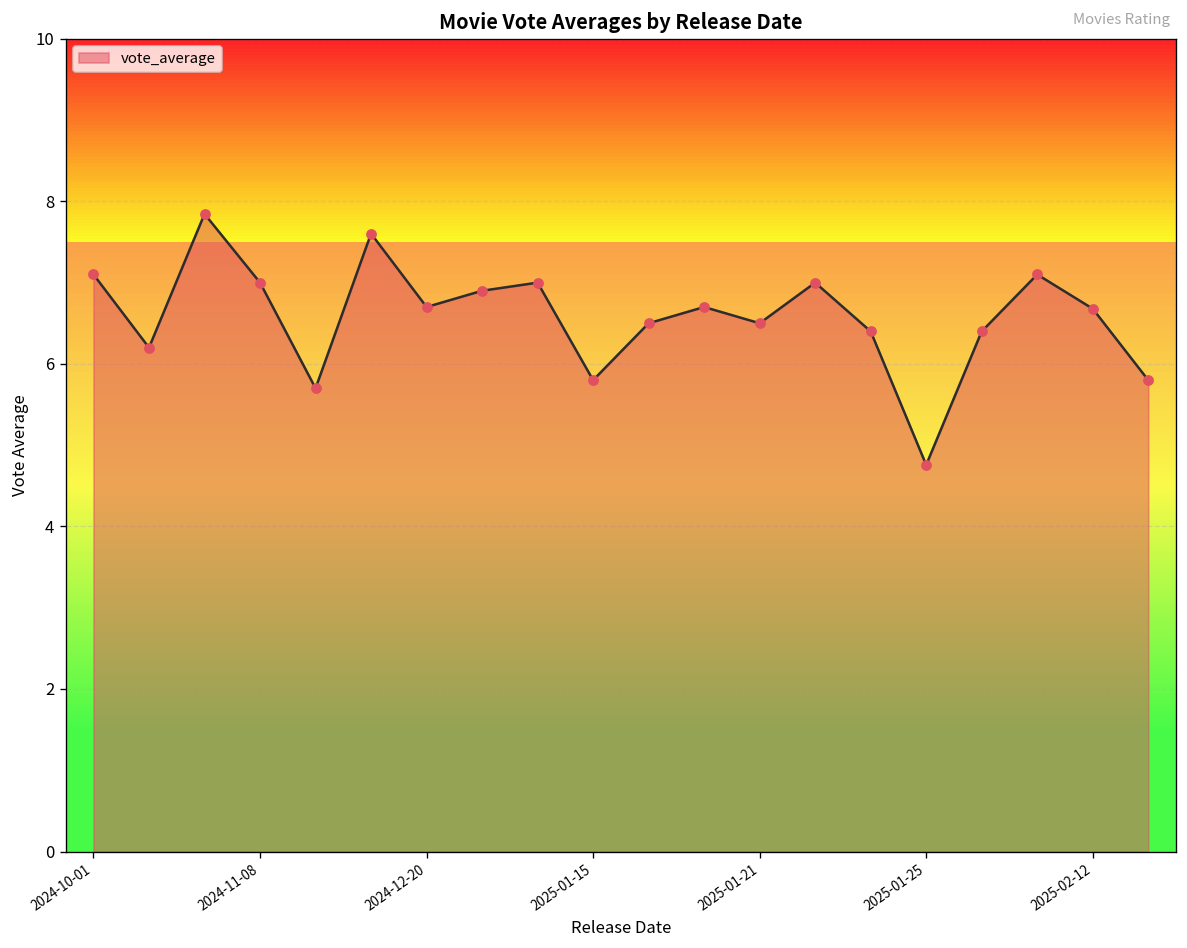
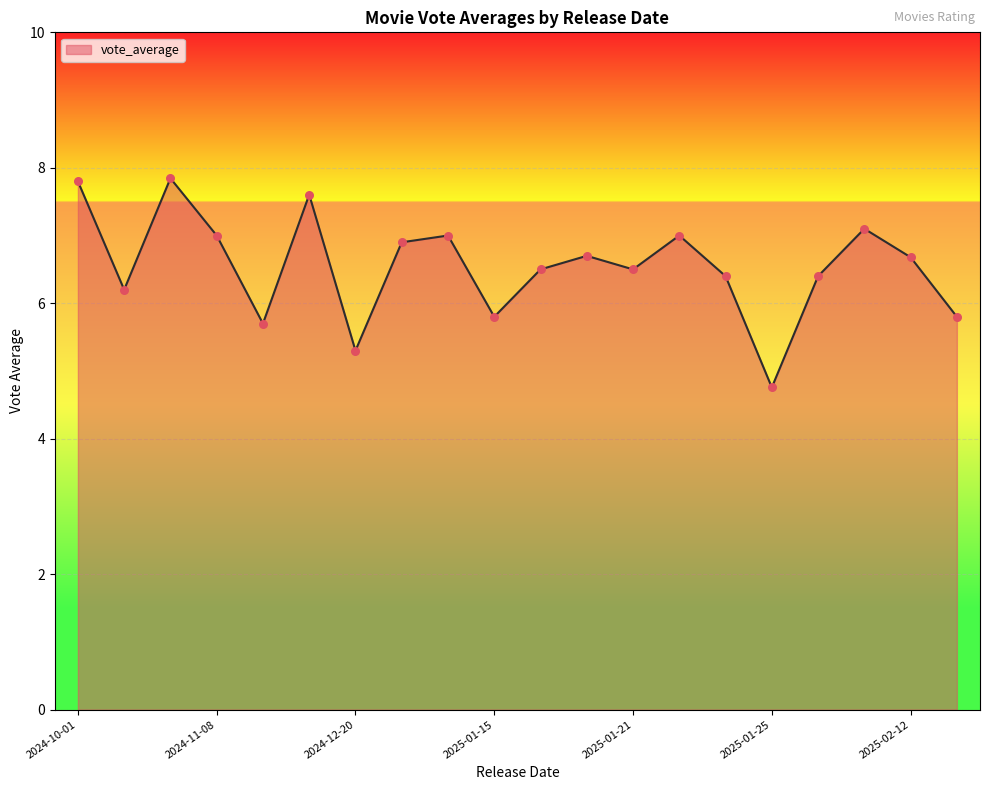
  {
-   "2024-10-01": 7.1,
+   "2024-10-01": 7.8,
    "2024-11-08": 7.0,
-   "2024-12-20": 6.7,
+   "2024-12-20": 5.3,
    "2025-01-21": 6.5,
    "2025-01-25": 4.8
  }
